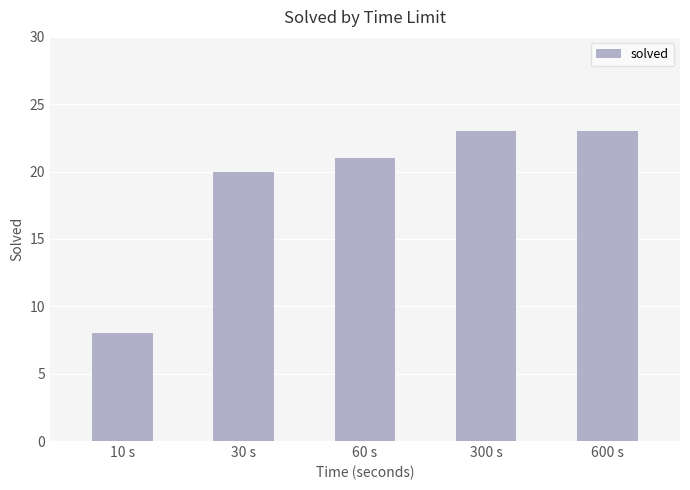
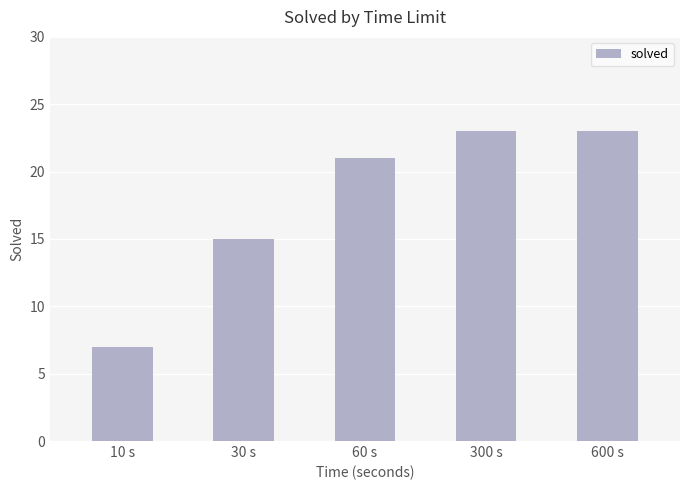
  {
-   "10 s": 8,
-   "30 s": 20,
+   "10 s": 7,
+   "30 s": 15,
    "60 s": 21,
    "300 s": 23,
    "600 s": 23
  }
